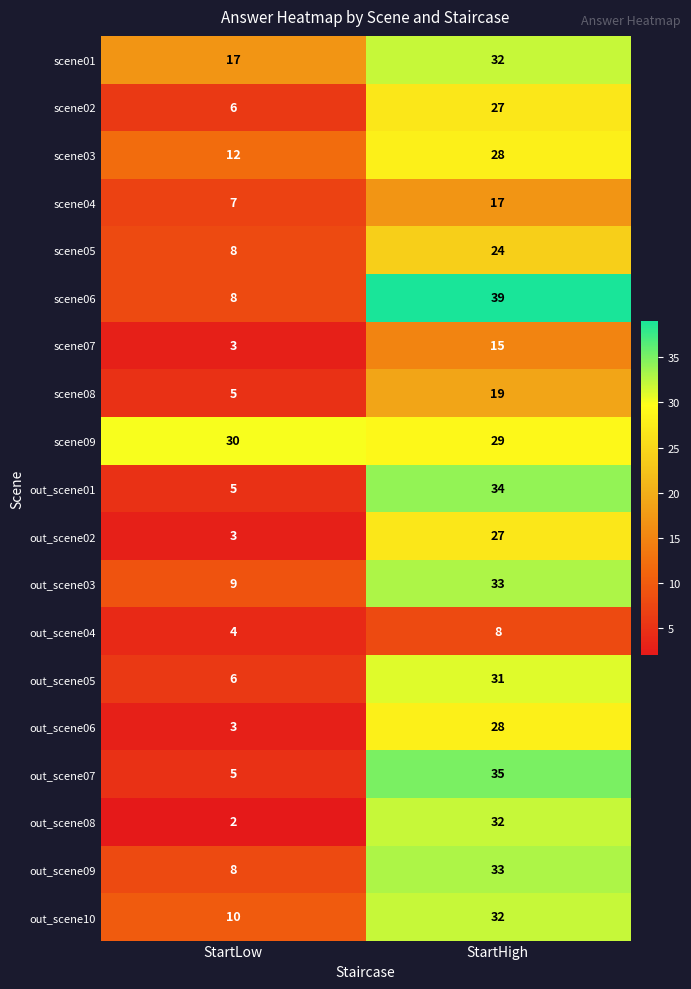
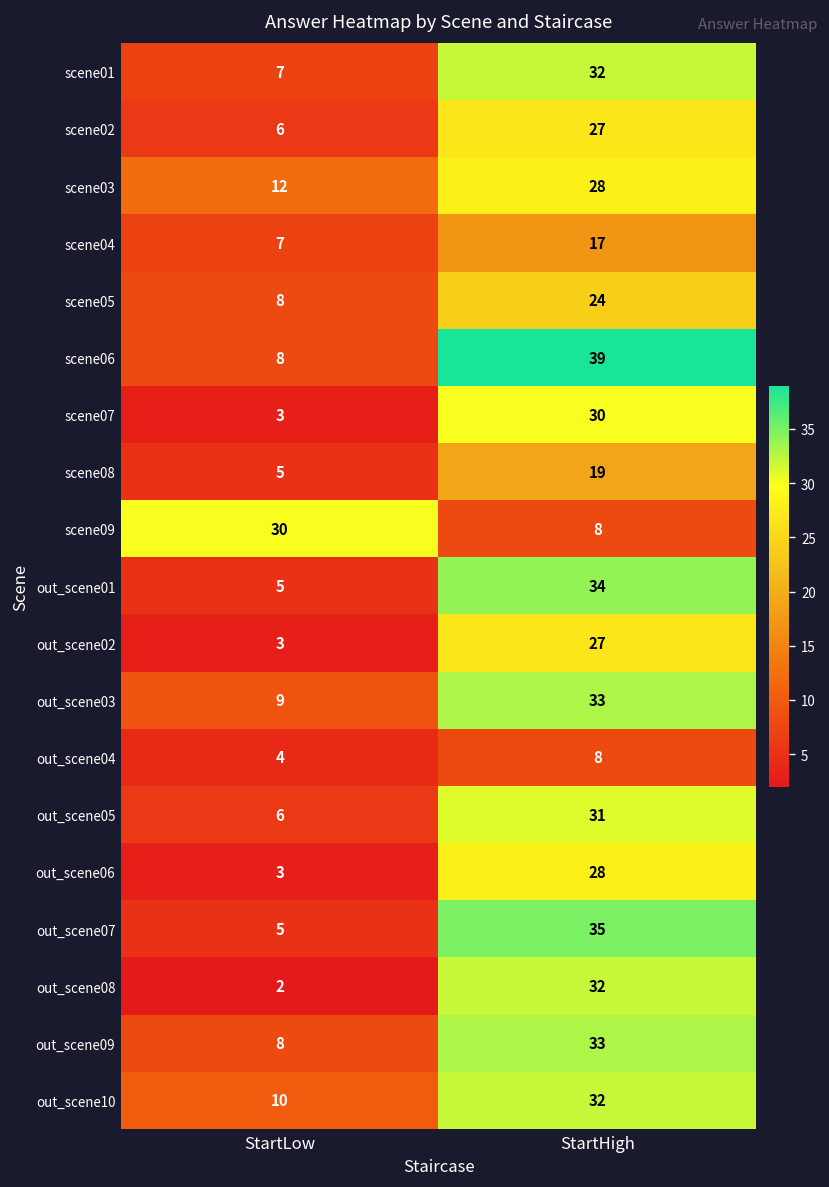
  {
    "scene01": {
-     "StartLow": 17,
+     "StartLow": 7,
      "StartHigh": 32
    },
    "scene02": {
      "StartLow": 6,
      "StartHigh": 27
    },
    "scene03": {
      "StartLow": 12,
      "StartHigh": 28
    },
    "scene04": {
      "StartLow": 7,
      "StartHigh": 17
    },
    "scene05": {
      "StartLow": 8,
      "StartHigh": 24
    },
    "scene06": {
      "StartLow": 8,
      "StartHigh": 39
    },
    "scene07": {
      "StartLow": 3,
-     "StartHigh": 15
+     "StartHigh": 30
    },
    "scene08": {
      "StartLow": 5,
      "StartHigh": 19
    },
    "scene09": {
      "StartLow": 30,
-     "StartHigh": 29
+     "StartHigh": 8
    },
    "out_scene01": {
      "StartLow": 5,
      "StartHigh": 34
    },
    "out_scene02": {
      "StartLow": 3,
      "StartHigh": 27
    },
    "out_scene03": {
      "StartLow": 9,
      "StartHigh": 33
    },
    "out_scene04": {
      "StartLow": 4,
      "StartHigh": 8
    },
    "out_scene05": {
      "StartLow": 6,
      "StartHigh": 31
    },
    "out_scene06": {
      "StartLow": 3,
      "StartHigh": 28
    },
    "out_scene07": {
      "StartLow": 5,
      "StartHigh": 35
    },
    "out_scene08": {
      "StartLow": 2,
      "StartHigh": 32
    },
    "out_scene09": {
      "StartLow": 8,
      "StartHigh": 33
    },
    "out_scene10": {
      "StartLow": 10,
      "StartHigh": 32
    }
  }
